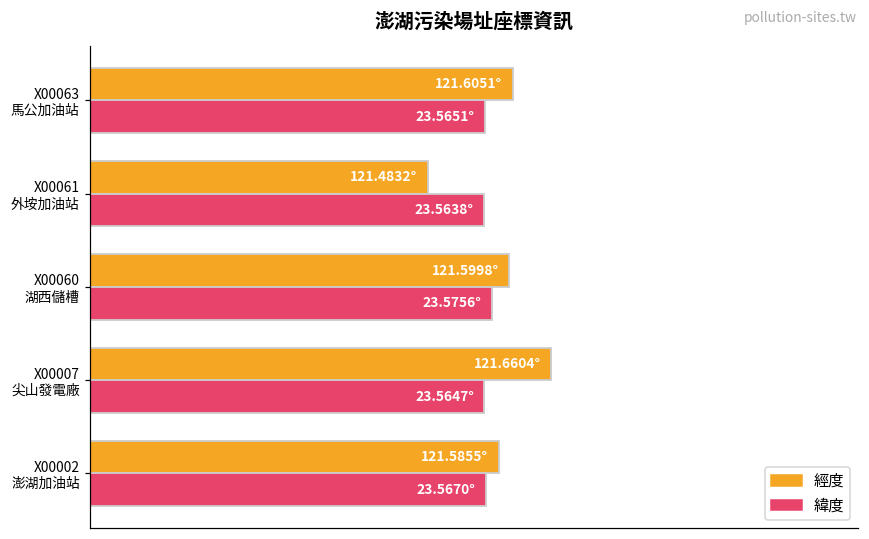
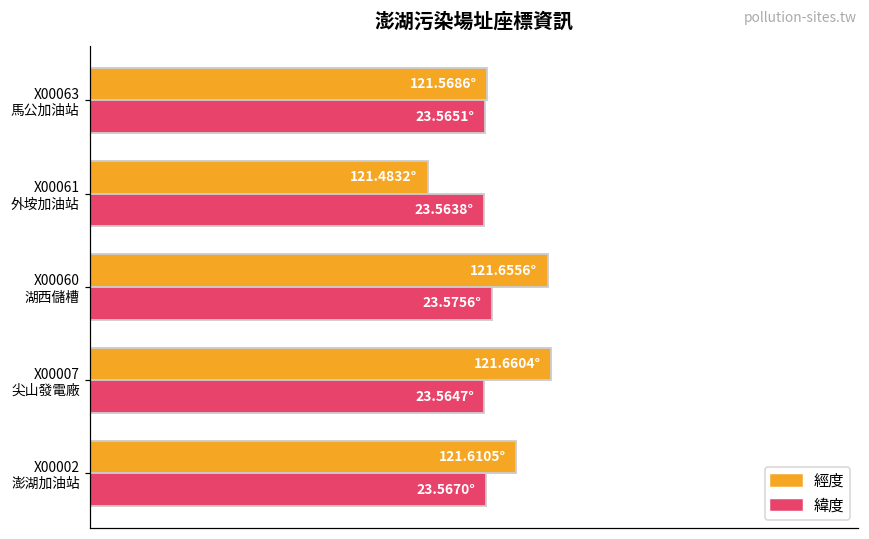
  {
    "經度": {
-     "X00063 馬公加油站": "121.6051°",
-     "X00060 湖西儲槽": "121.5998°",
-     "X00002 澎湖加油站": "121.5855°"
+     "X00063 馬公加油站": "121.5686°",
+     "X00060 湖西儲槽": "121.6556°",
+     "X00002 澎湖加油站": "121.6105°"
    }
  }
